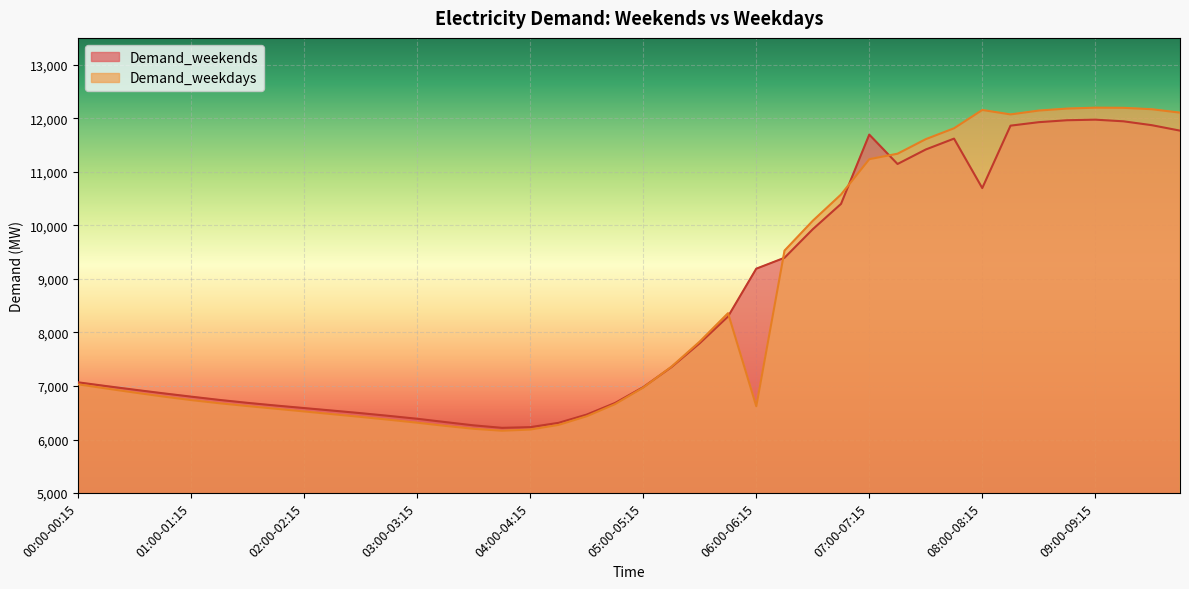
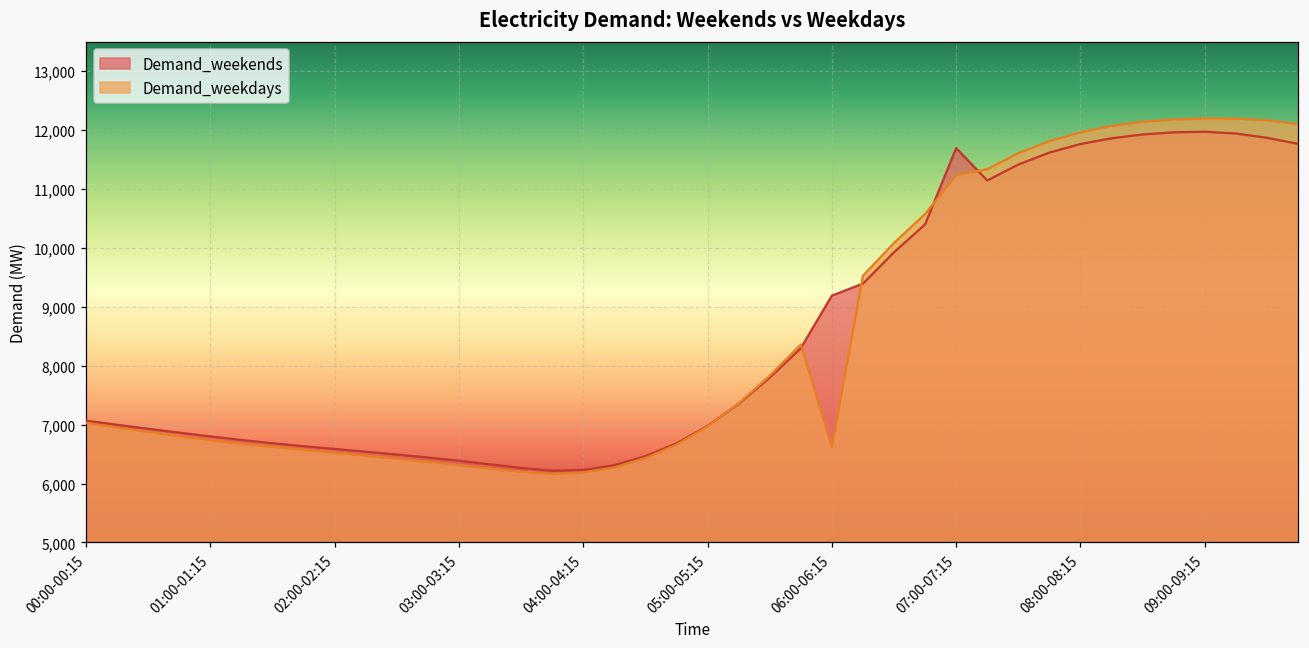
  {
    "Demand_weekends": {
      "01:00-01:15": "6,800",
      "02:00-02:15": "6,600",
      "03:00-03:15": "6,400",
      "06:00-06:15": "9,200",
      "07:00-07:15": "11,700",
-     "08:00-08:15": "10,700",
+     "08:00-08:15": "11,800",
      "09:00-09:15": "12,000"
    },
    "Demand_weekdays": {
      "01:00-01:15": "6,700",
      "02:00-02:15": "6,500",
      "03:00-03:15": "6,300",
      "06:00-06:15": "6,600",
      "07:00-07:15": "11,200",
-     "08:00-08:15": "12,200",
+     "08:00-08:15": "12,000",
      "09:00-09:15": "12,200"
    }
  }
